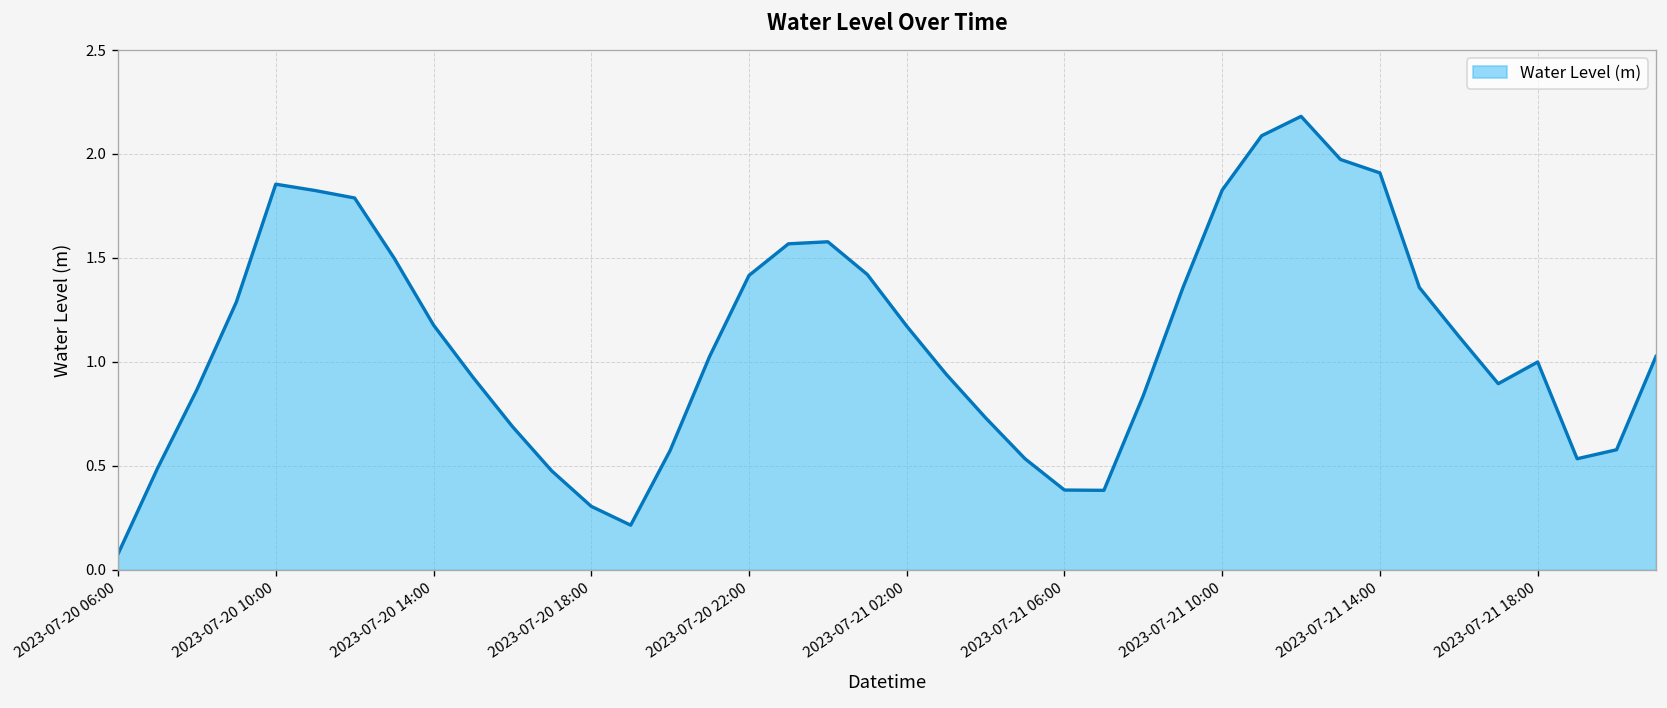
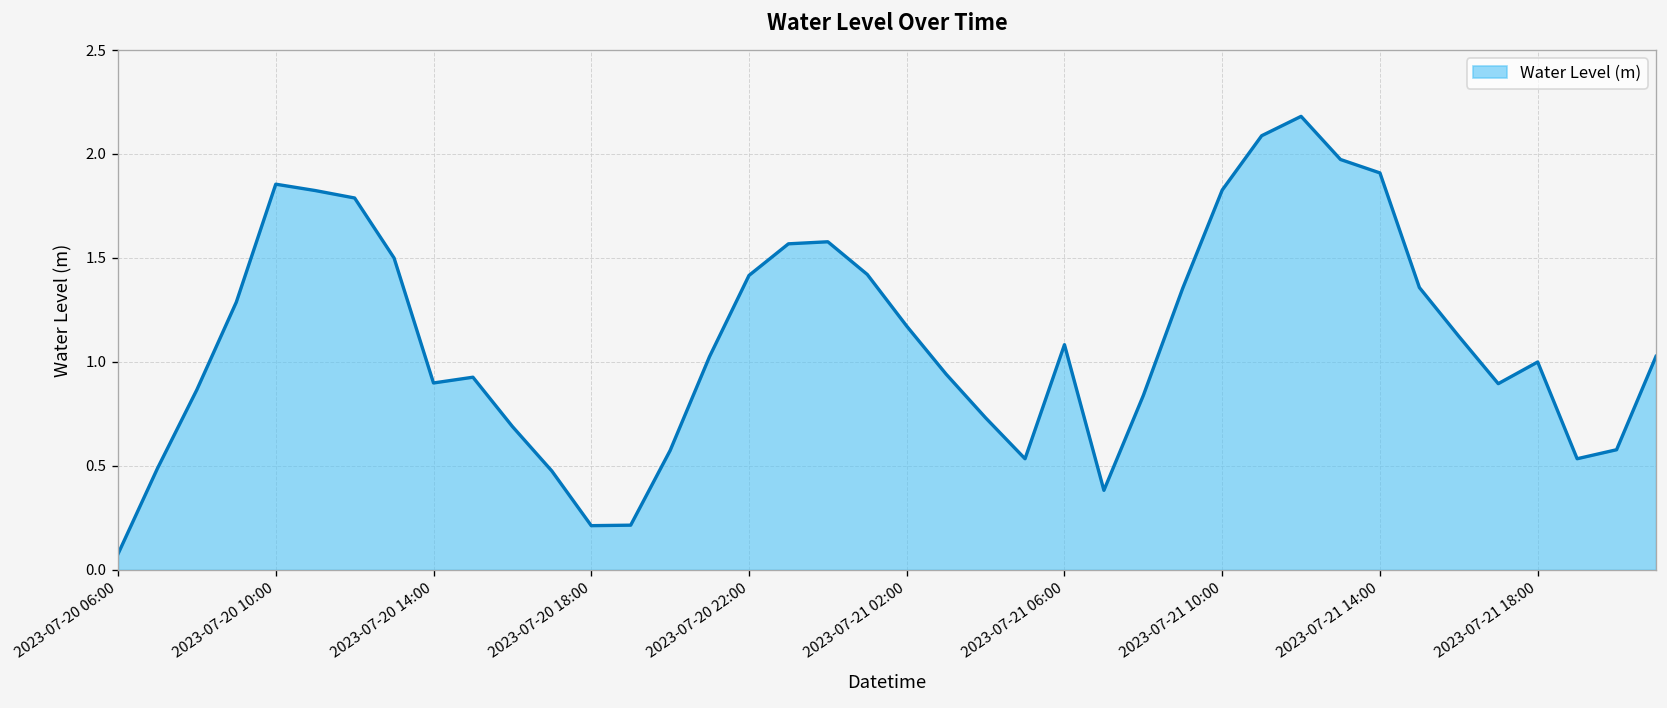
  {
    "2023-07-20 06:00": 0.08,
    "2023-07-20 10:00": 1.85,
-   "2023-07-20 14:00": 1.18,
-   "2023-07-20 18:00": 0.31,
+   "2023-07-20 14:00": 0.90,
+   "2023-07-20 18:00": 0.21,
    "2023-07-20 22:00": 1.42,
    "2023-07-21 02:00": 1.17,
-   "2023-07-21 06:00": 0.38,
+   "2023-07-21 06:00": 1.08,
    "2023-07-21 10:00": 1.83,
    "2023-07-21 14:00": 1.91,
    "2023-07-21 18:00": 1.00
  }
